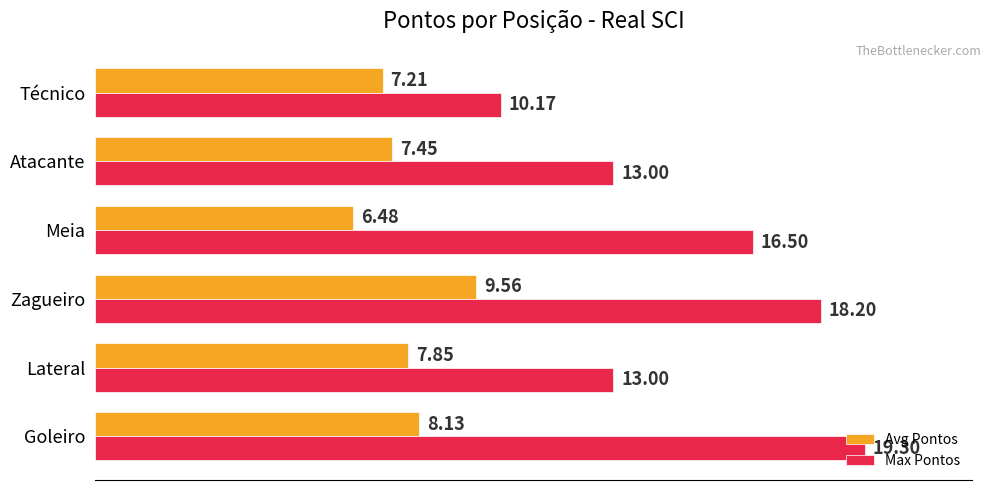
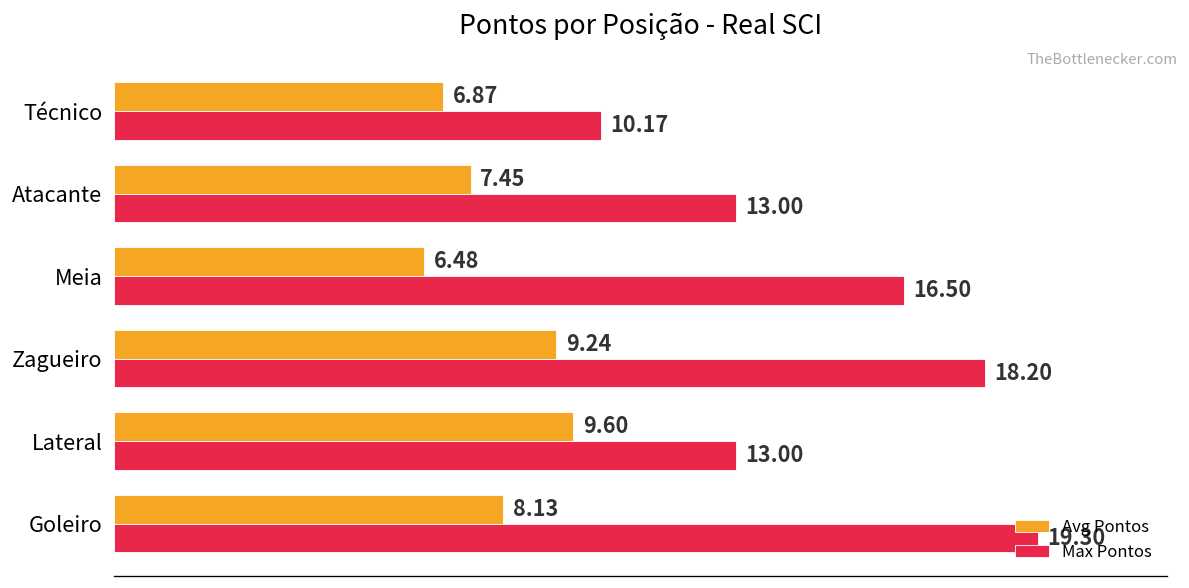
  {
    "Avg Pontos": {
-     "Técnico": 7.21,
+     "Técnico": 6.87,
      "Atacante": 7.45,
      "Meia": 6.48,
-     "Zagueiro": 9.56,
-     "Lateral": 7.85,
+     "Zagueiro": 9.24,
+     "Lateral": 9.60,
      "Goleiro": 8.13
    },
    "Max Pontos": {
      "Técnico": 10.17,
      "Atacante": 13.00,
      "Meia": 16.50,
      "Zagueiro": 18.20,
      "Lateral": 13.00,
      "Goleiro": 19.30
    }
  }
